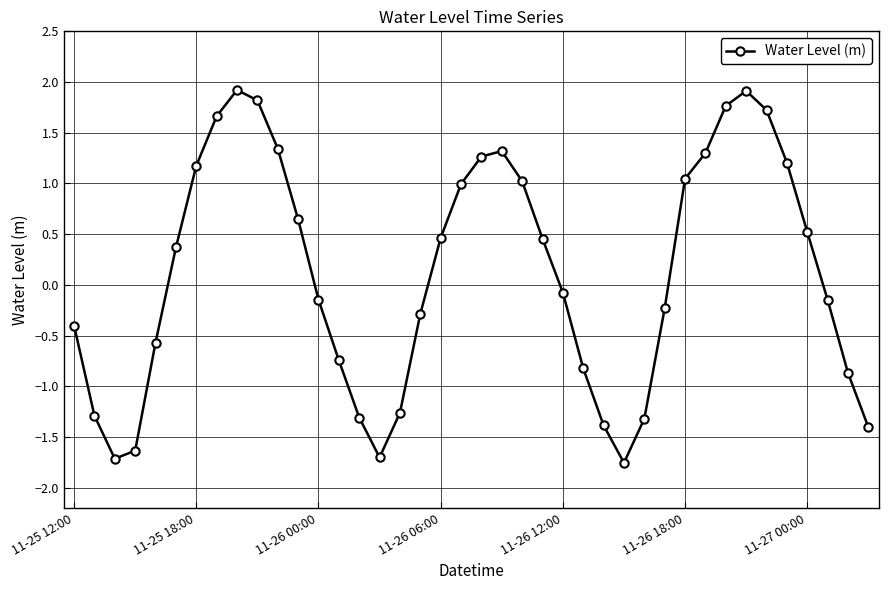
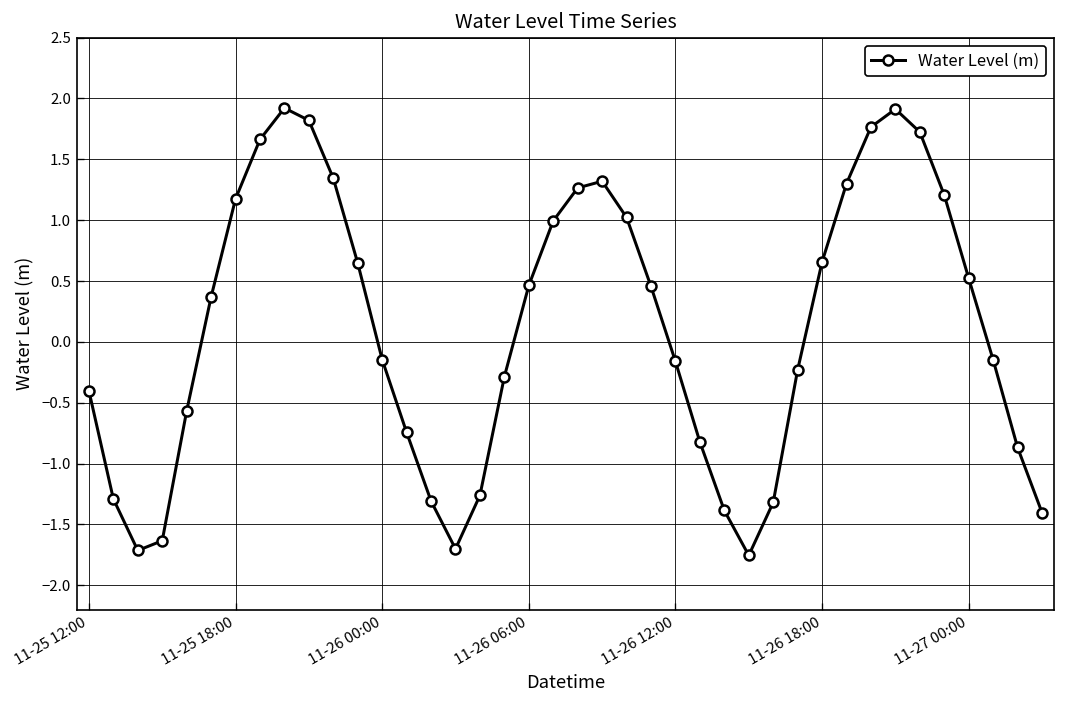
  {
    "11-25 12:00": -0.40,
    "11-25 18:00": 1.18,
    "11-26 00:00": -0.15,
    "11-26 06:00": 0.46,
-   "11-26 12:00": -0.08,
-   "11-26 18:00": 1.05,
+   "11-26 12:00": -0.16,
+   "11-26 18:00": 0.66,
    "11-27 00:00": 0.52
  }
